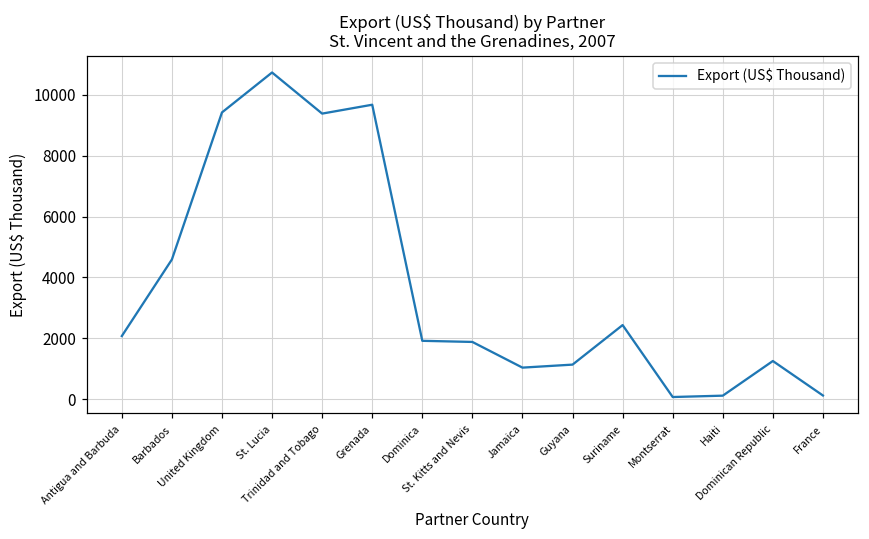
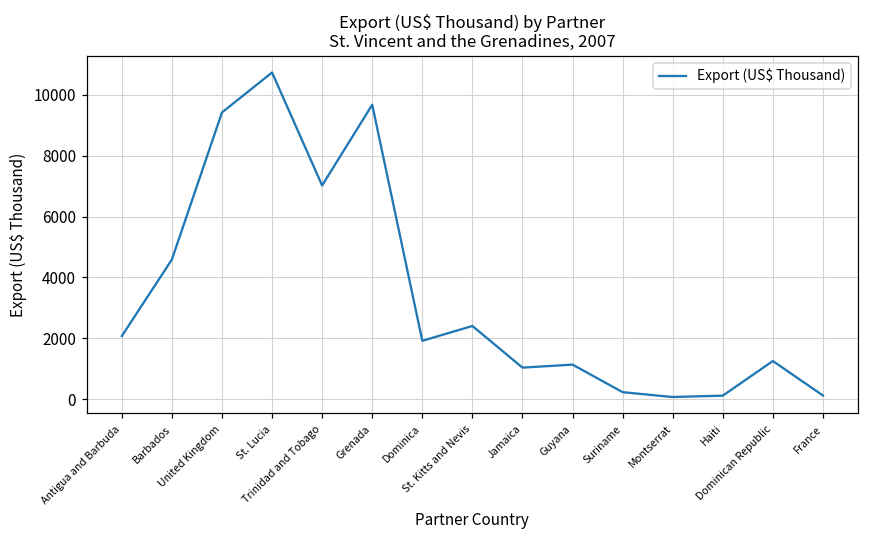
  {
    "Antigua and Barbuda": 2100,
    "Barbados": 4600,
    "United Kingdom": 9400,
    "St. Lucia": 10700,
-   "Trinidad and Tobago": 9400,
+   "Trinidad and Tobago": 7000,
    "Grenada": 9700,
    "Dominica": 1900,
-   "St. Kitts and Nevis": 1900,
+   "St. Kitts and Nevis": 2400,
    "Jamaica": 1000,
    "Guyana": 1100,
-   "Suriname": 2400,
+   "Suriname": 200,
    "Montserrat": 100,
    "Haiti": 100,
    "Dominican Republic": 1300,
    "France": 100
  }
